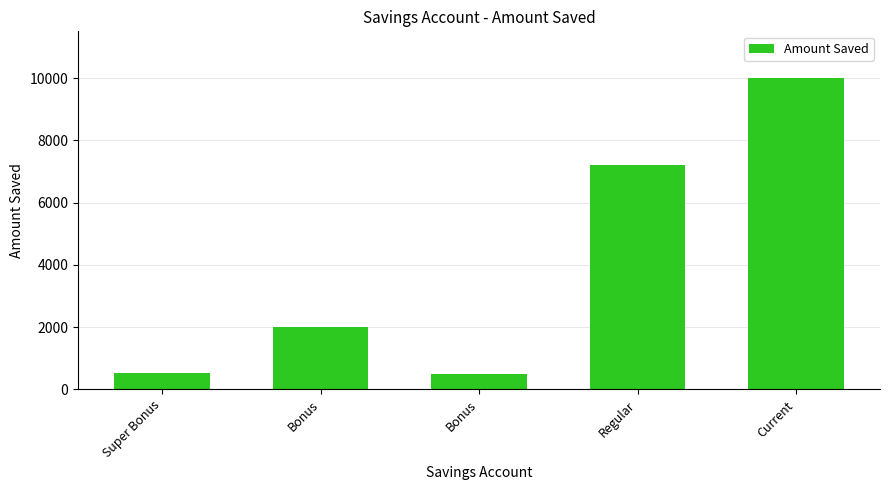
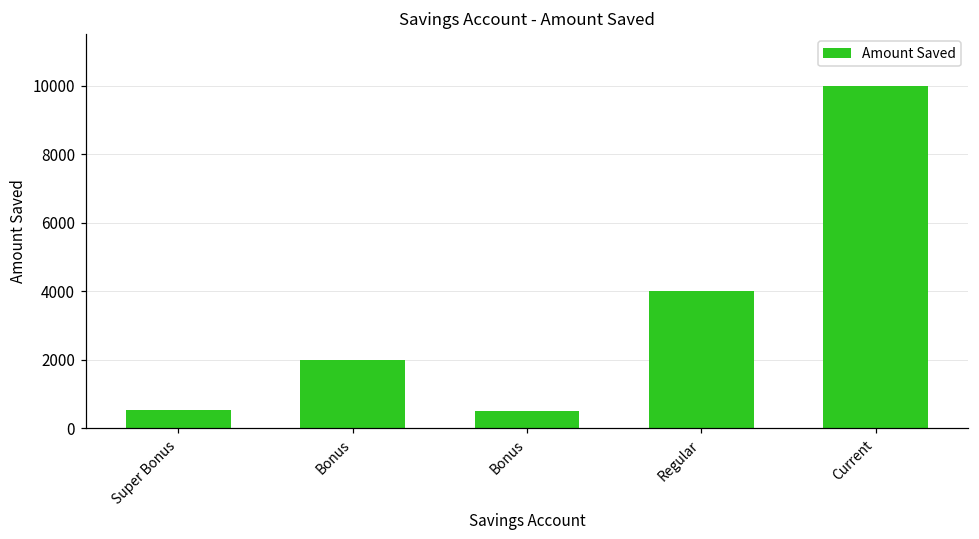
  {
    "Super Bonus": 500,
-   "Regular": 7200,
+   "Regular": 4000,
    "Current": 10000
  }
